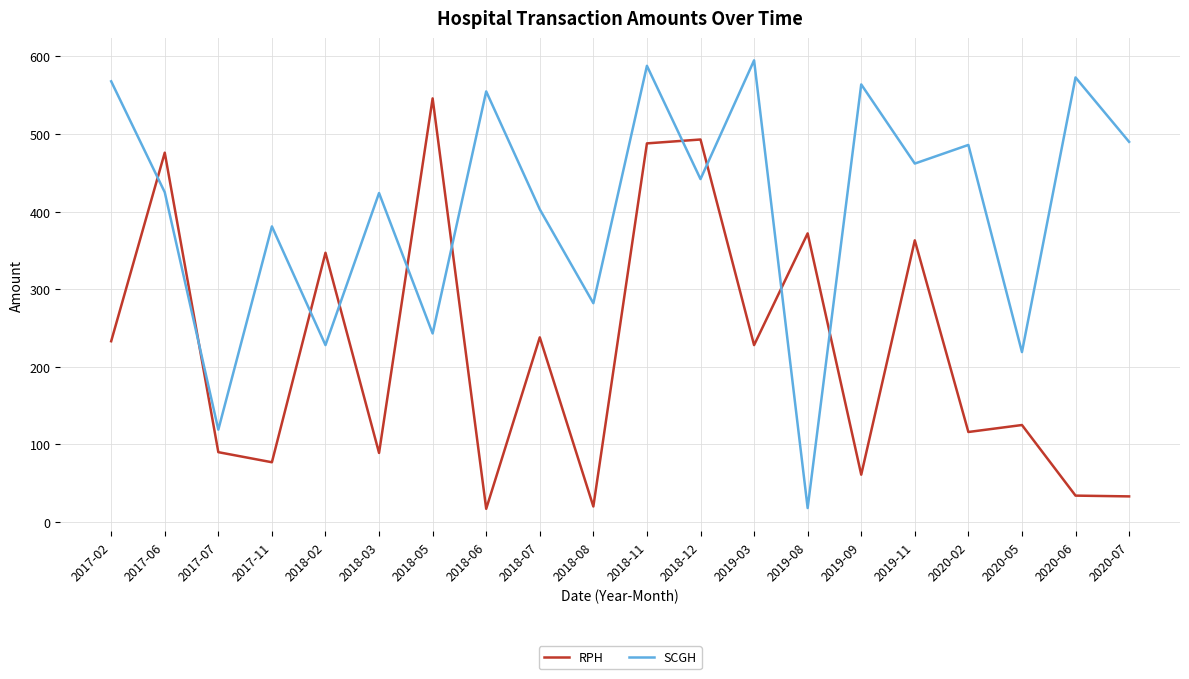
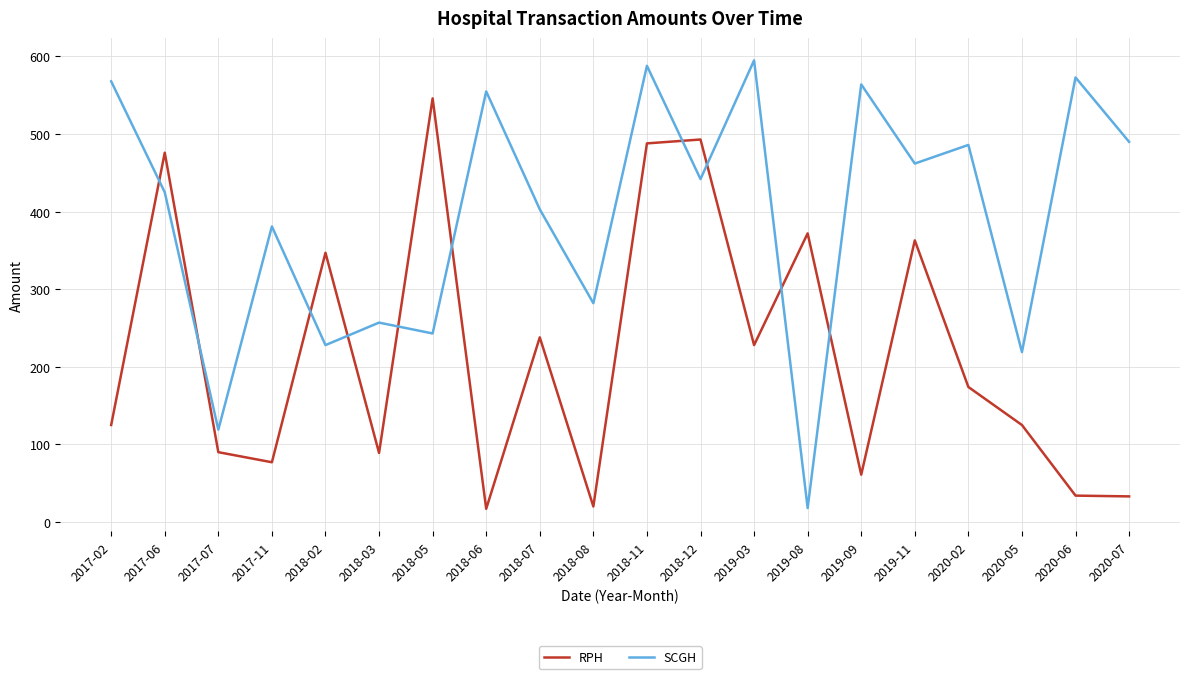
  {
    "RPH": {
-     "2017-02": 230,
+     "2017-02": 130,
      "2017-06": 480,
      "2017-07": 90,
      "2017-11": 80,
      "2018-02": 350,
      "2018-03": 90,
      "2018-05": 550,
      "2018-06": 20,
      "2018-07": 240,
      "2018-08": 20,
      "2018-11": 490,
      "2018-12": 490,
      "2019-03": 230,
      "2019-08": 370,
      "2019-09": 60,
      "2019-11": 360,
-     "2020-02": 120,
+     "2020-02": 170,
      "2020-05": 130,
      "2020-06": 30,
      "2020-07": 30
    },
    "SCGH": {
      "2017-02": 570,
      "2017-06": 430,
      "2017-07": 120,
      "2017-11": 380,
      "2018-02": 230,
-     "2018-03": 420,
+     "2018-03": 260,
      "2018-05": 240,
      "2018-06": 560,
      "2018-07": 400,
      "2018-08": 280,
      "2018-11": 590,
      "2018-12": 440,
      "2019-03": 600,
      "2019-08": 20,
      "2019-09": 560,
      "2019-11": 460,
      "2020-02": 490,
      "2020-05": 220,
      "2020-06": 570,
      "2020-07": 490
    }
  }
